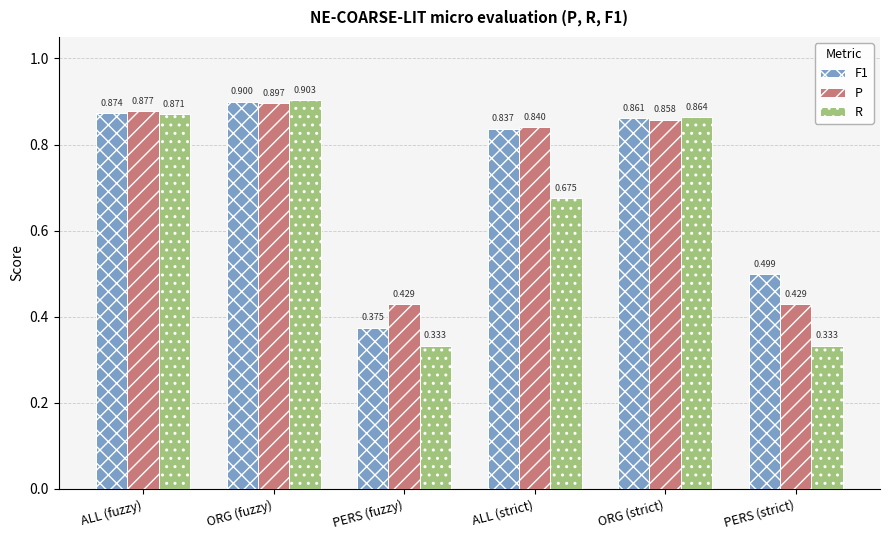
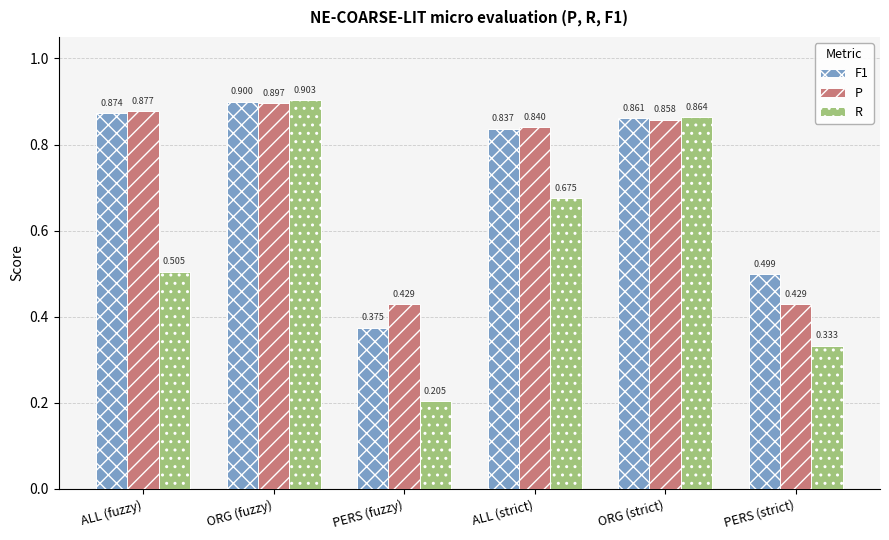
  {
    "F1": {
      "ALL (fuzzy)": 0.874,
      "ORG (fuzzy)": 0.900,
      "PERS (fuzzy)": 0.375,
      "ALL (strict)": 0.837,
      "ORG (strict)": 0.861,
      "PERS (strict)": 0.499
    },
    "P": {
      "ALL (fuzzy)": 0.877,
      "ORG (fuzzy)": 0.897,
      "PERS (fuzzy)": 0.429,
      "ALL (strict)": 0.840,
      "ORG (strict)": 0.858,
      "PERS (strict)": 0.429
    },
    "R": {
-     "ALL (fuzzy)": 0.871,
+     "ALL (fuzzy)": 0.505,
      "ORG (fuzzy)": 0.903,
-     "PERS (fuzzy)": 0.333,
+     "PERS (fuzzy)": 0.205,
      "ALL (strict)": 0.675,
      "ORG (strict)": 0.864,
      "PERS (strict)": 0.333
    }
  }
